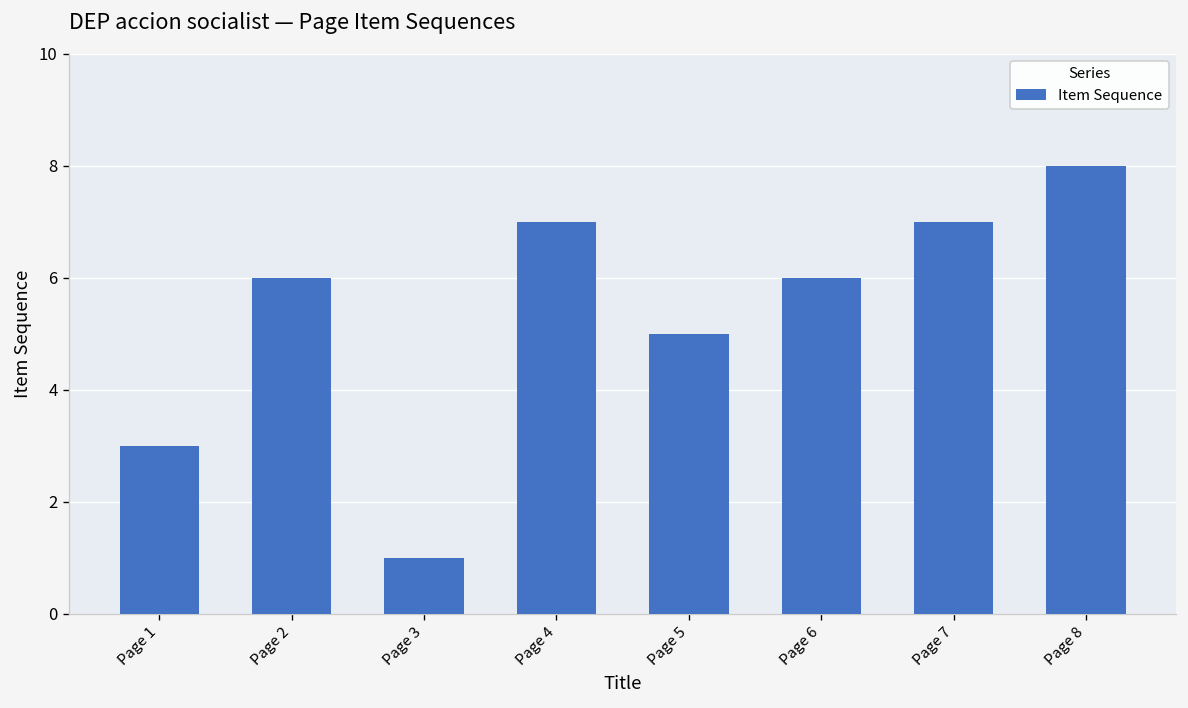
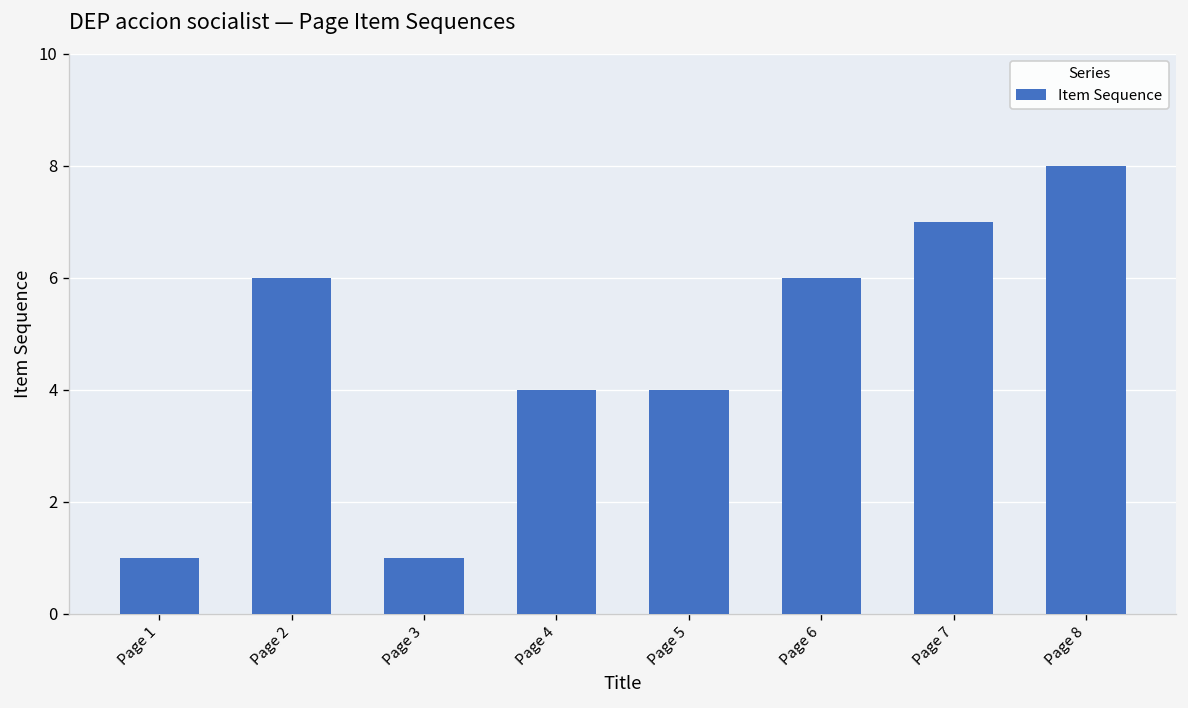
  {
-   "Page 1": 3,
+   "Page 1": 1,
    "Page 2": 6,
    "Page 3": 1,
-   "Page 4": 7,
-   "Page 5": 5,
+   "Page 4": 4,
+   "Page 5": 4,
    "Page 6": 6,
    "Page 7": 7,
    "Page 8": 8
  }
